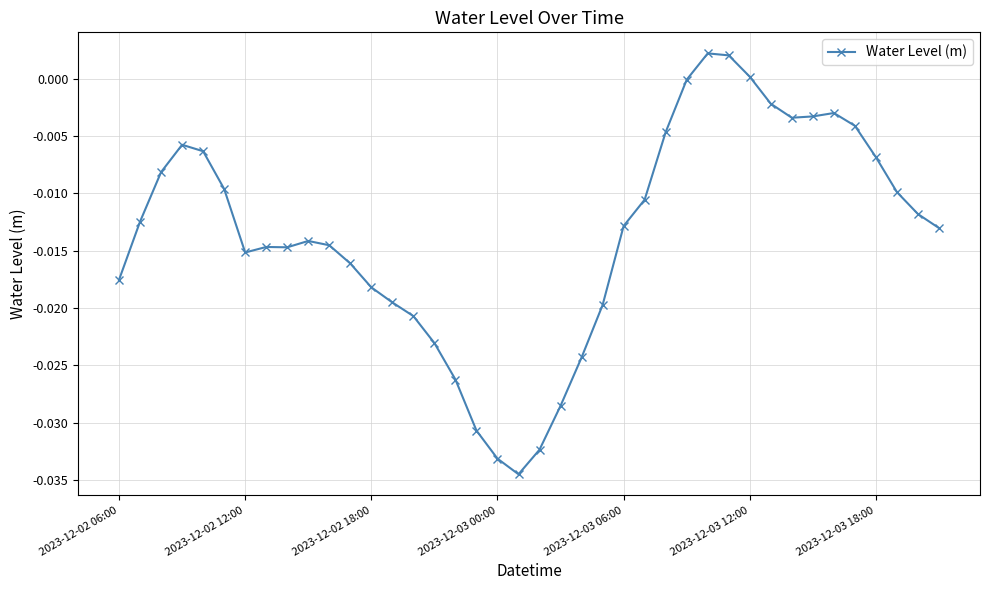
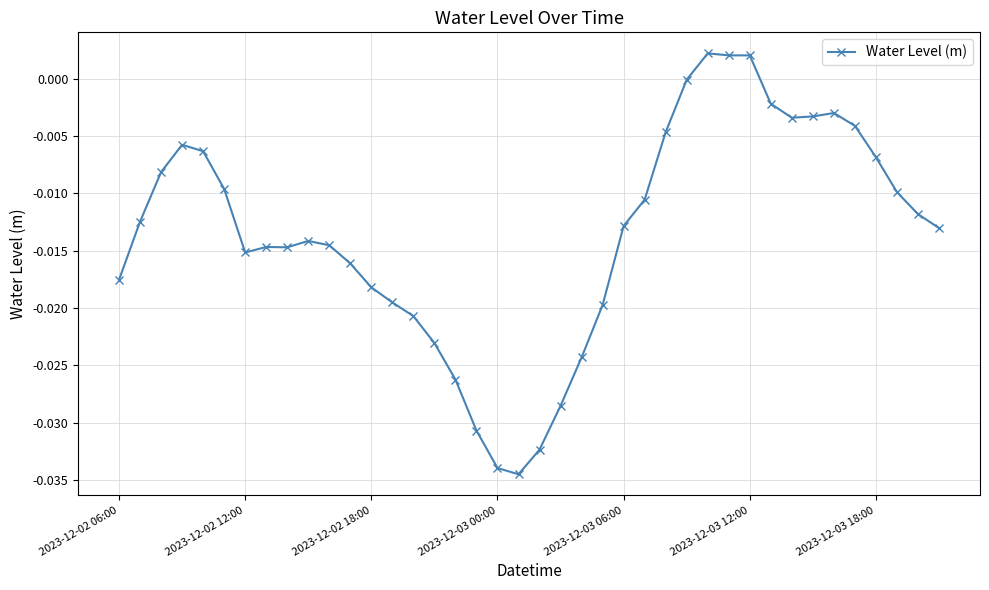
  {
    "2023-12-02 06:00": -0.0175,
    "2023-12-02 12:00": -0.0152,
    "2023-12-02 18:00": -0.0182,
-   "2023-12-03 00:00": -0.0332,
+   "2023-12-03 00:00": -0.0340,
    "2023-12-03 06:00": -0.0129,
-   "2023-12-03 12:00": 0.0002,
+   "2023-12-03 12:00": 0.0020,
    "2023-12-03 18:00": -0.0069
  }
